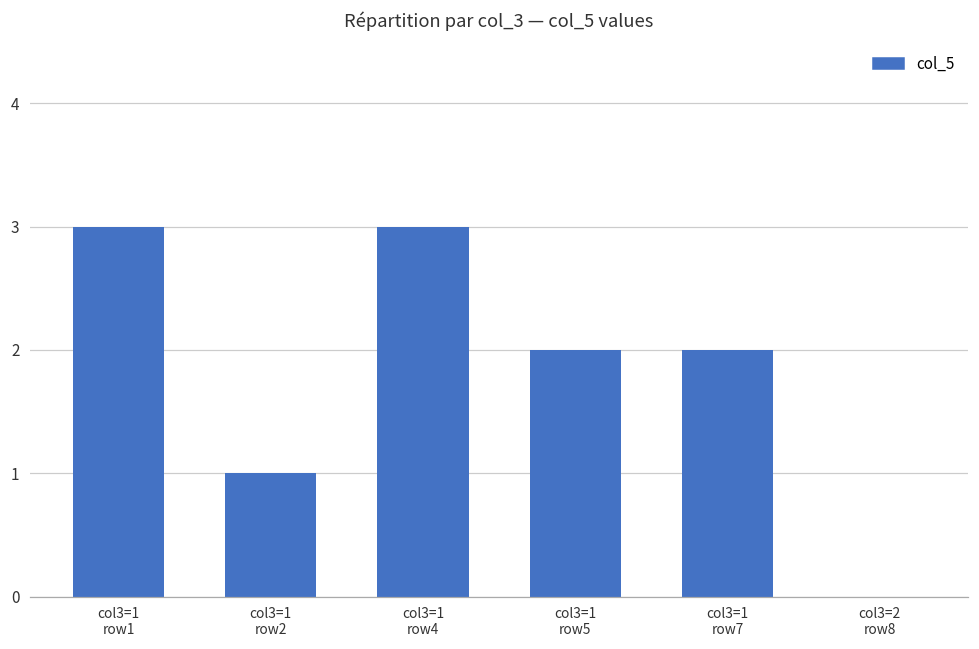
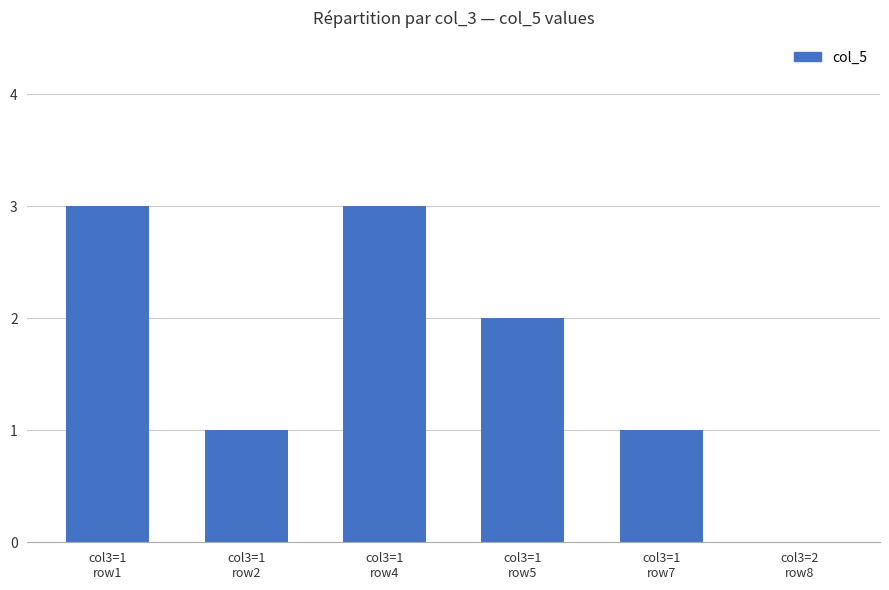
  {
    "col3=1 row1": 3,
    "col3=1 row2": 1,
    "col3=1 row4": 3,
    "col3=1 row5": 2,
-   "col3=1 row7": 2,
+   "col3=1 row7": 1,
    "col3=2 row8": 0
  }
